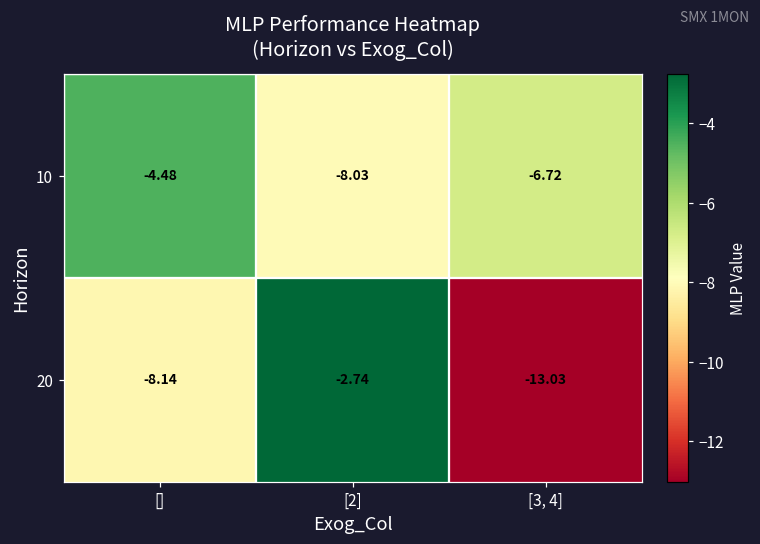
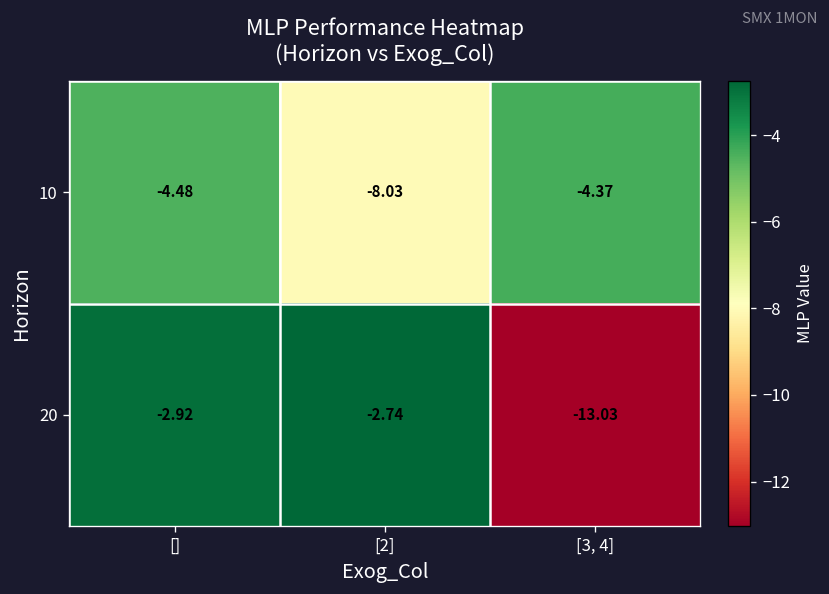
  {
    "10": {
      "[]": -4.48,
      "[2]": -8.03,
-     "[3, 4]": -6.72
+     "[3, 4]": -4.37
    },
    "20": {
-     "[]": -8.14,
+     "[]": -2.92,
      "[2]": -2.74,
      "[3, 4]": -13.03
    }
  }
